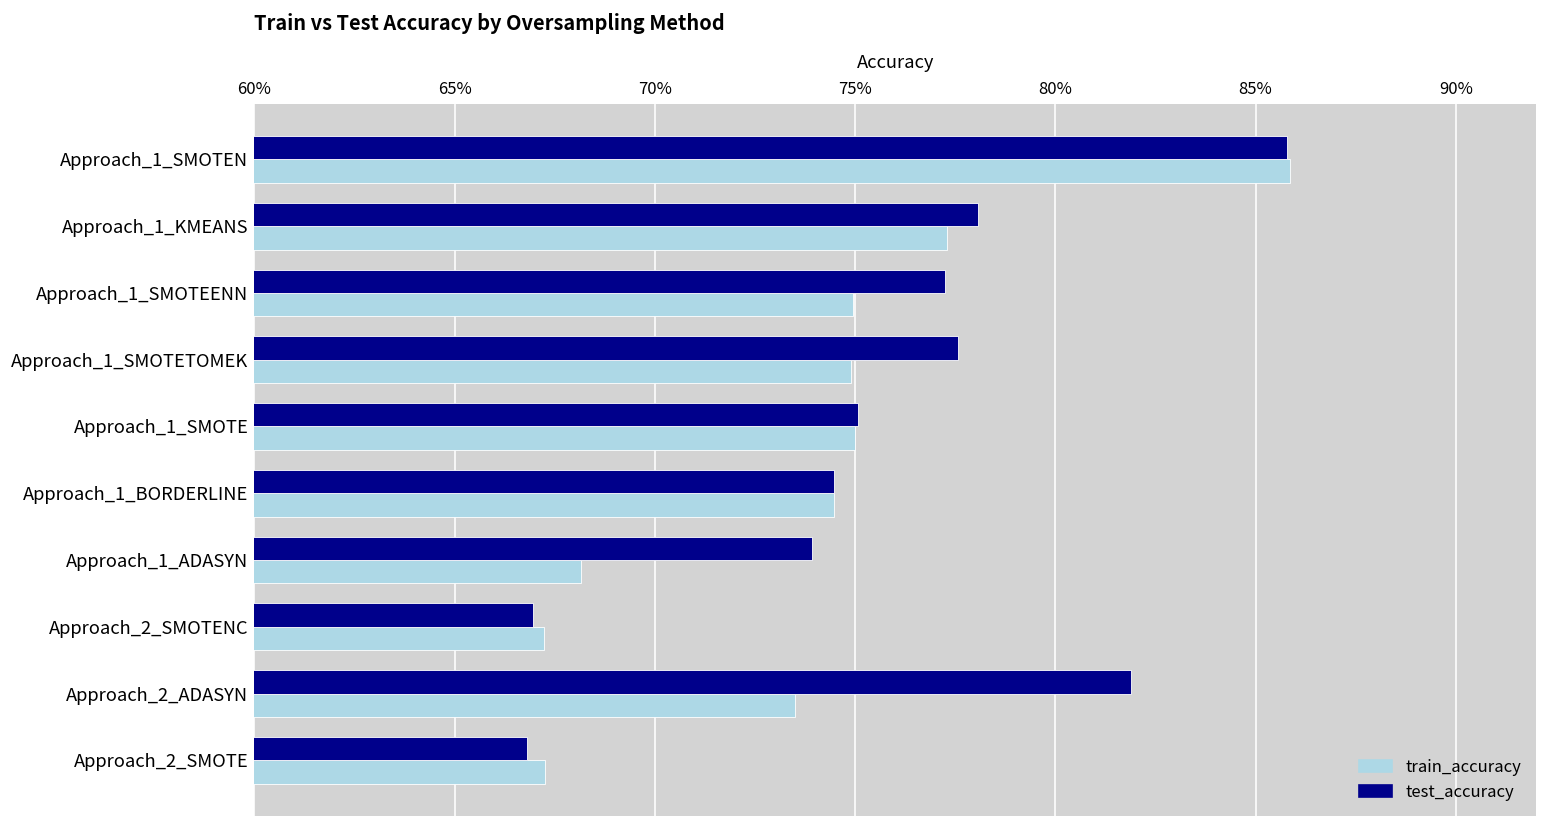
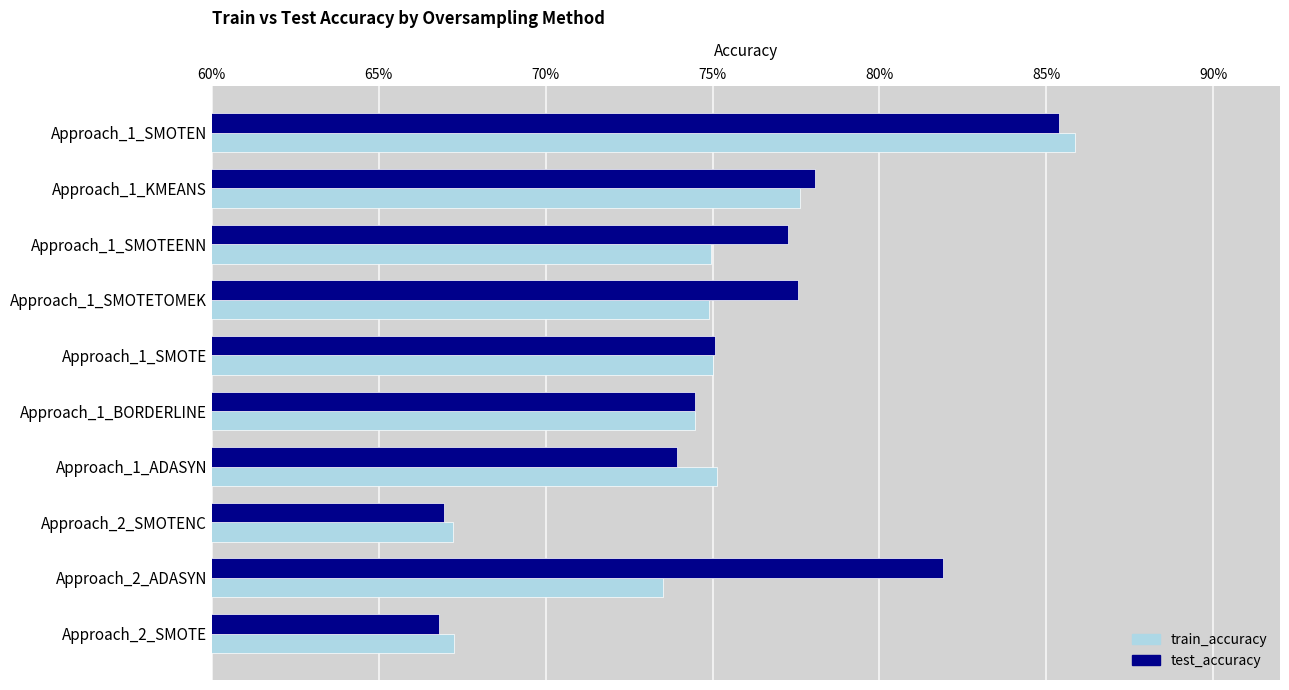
  {
    "train_accuracy": {
      "Approach_1_SMOTEN": "85.8%",
-     "Approach_1_KMEANS": "77.3%",
+     "Approach_1_KMEANS": "77.6%",
      "Approach_1_SMOTEENN": "75.0%",
      "Approach_1_SMOTETOMEK": "74.9%",
      "Approach_1_SMOTE": "75.0%",
      "Approach_1_BORDERLINE": "74.5%",
-     "Approach_1_ADASYN": "68.2%",
+     "Approach_1_ADASYN": "75.1%",
      "Approach_2_SMOTENC": "67.2%",
      "Approach_2_ADASYN": "73.5%",
      "Approach_2_SMOTE": "67.3%"
    },
    "test_accuracy": {
-     "Approach_1_SMOTEN": "85.8%",
+     "Approach_1_SMOTEN": "85.4%",
      "Approach_1_KMEANS": "78.1%",
      "Approach_1_SMOTEENN": "77.3%",
      "Approach_1_SMOTETOMEK": "77.6%",
      "Approach_1_SMOTE": "75.1%",
      "Approach_1_BORDERLINE": "74.5%",
      "Approach_1_ADASYN": "73.9%",
      "Approach_2_SMOTENC": "67.0%",
      "Approach_2_ADASYN": "81.9%",
      "Approach_2_SMOTE": "66.8%"
    }
  }
